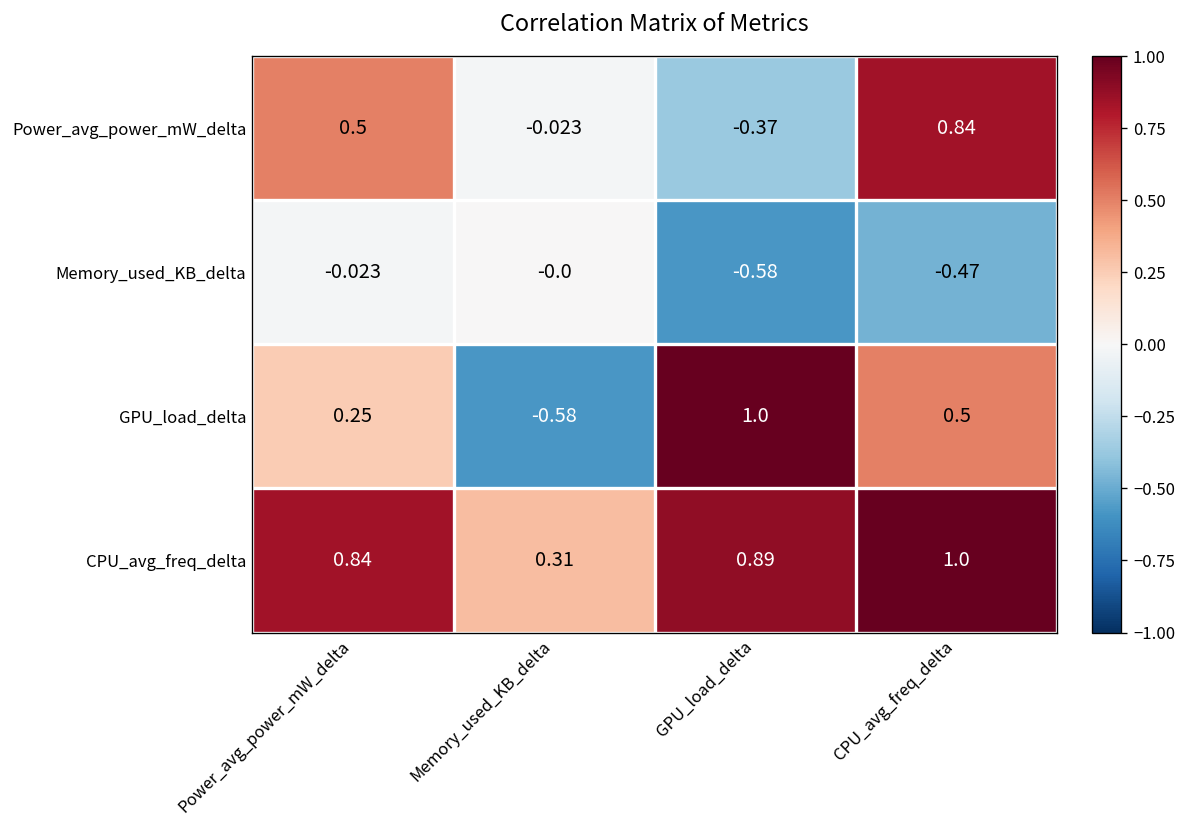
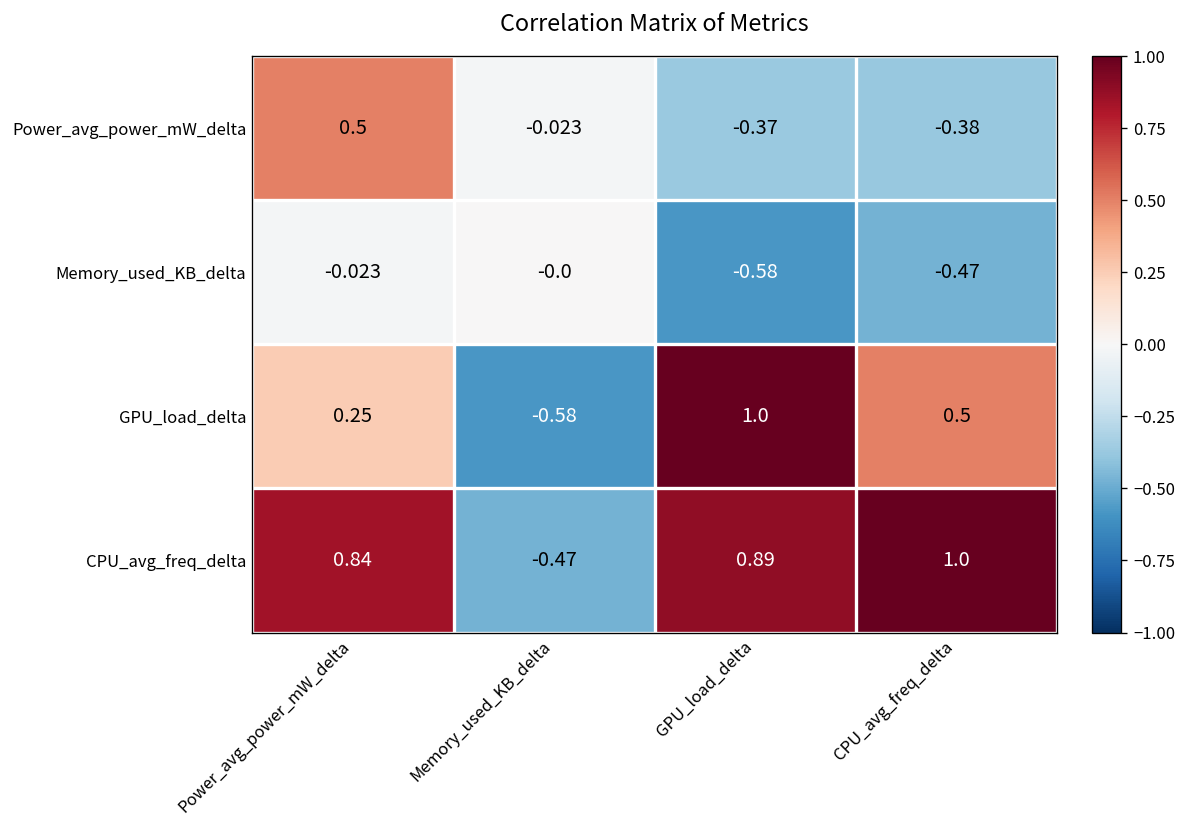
  {
    "Power_avg_power_mW_delta": {
      "Power_avg_power_mW_delta": 0.5,
      "Memory_used_KB_delta": -0.023,
      "GPU_load_delta": -0.37,
-     "CPU_avg_freq_delta": 0.84
+     "CPU_avg_freq_delta": -0.38
    },
    "Memory_used_KB_delta": {
      "Power_avg_power_mW_delta": -0.023,
      "Memory_used_KB_delta": -0.0,
      "GPU_load_delta": -0.58,
      "CPU_avg_freq_delta": -0.47
    },
    "GPU_load_delta": {
      "Power_avg_power_mW_delta": 0.25,
      "Memory_used_KB_delta": -0.58,
      "GPU_load_delta": 1.0,
      "CPU_avg_freq_delta": 0.5
    },
    "CPU_avg_freq_delta": {
      "Power_avg_power_mW_delta": 0.84,
-     "Memory_used_KB_delta": 0.31,
+     "Memory_used_KB_delta": -0.47,
      "GPU_load_delta": 0.89,
      "CPU_avg_freq_delta": 1.0
    }
  }
